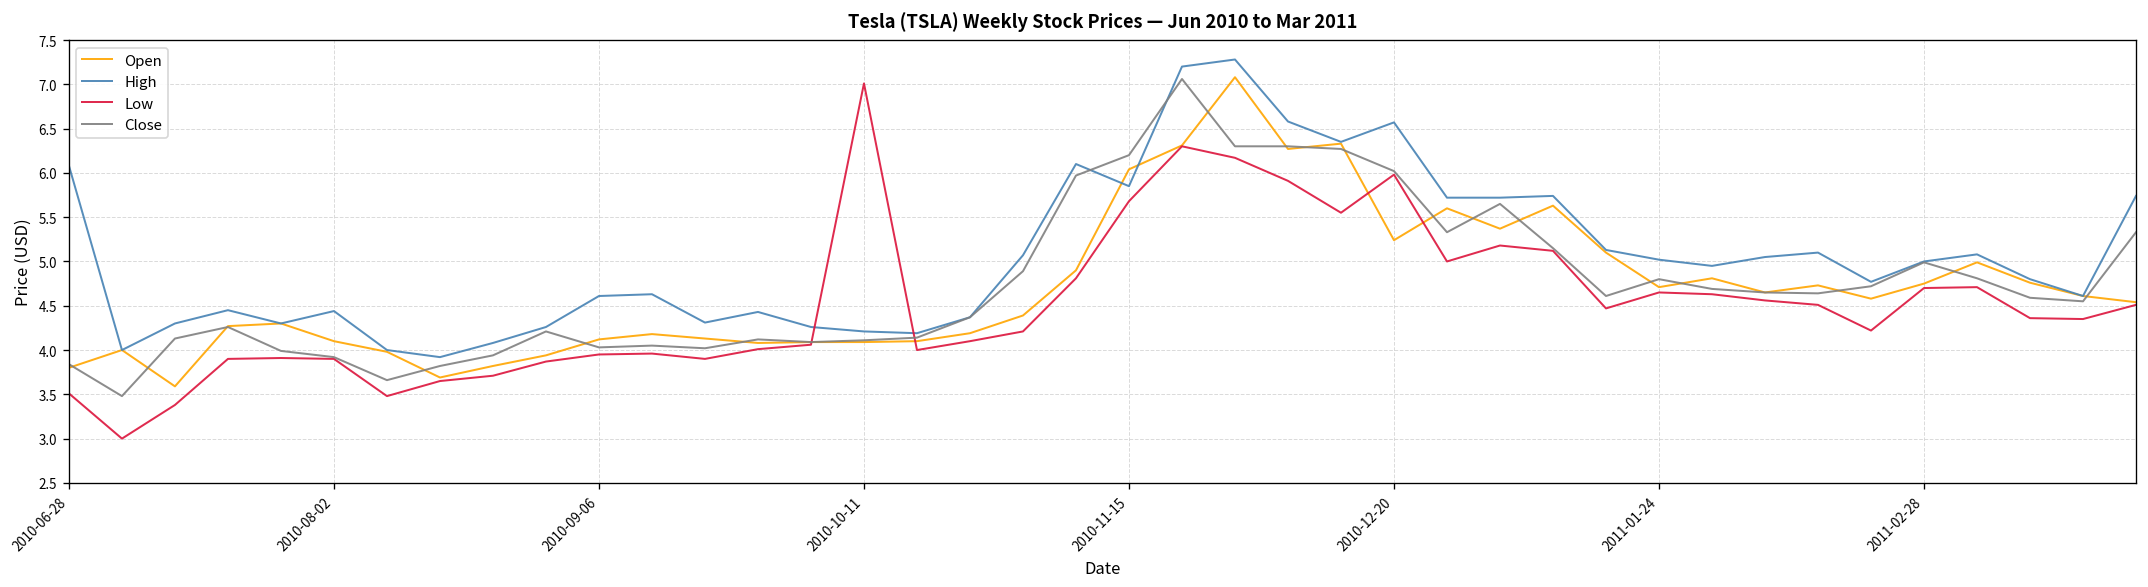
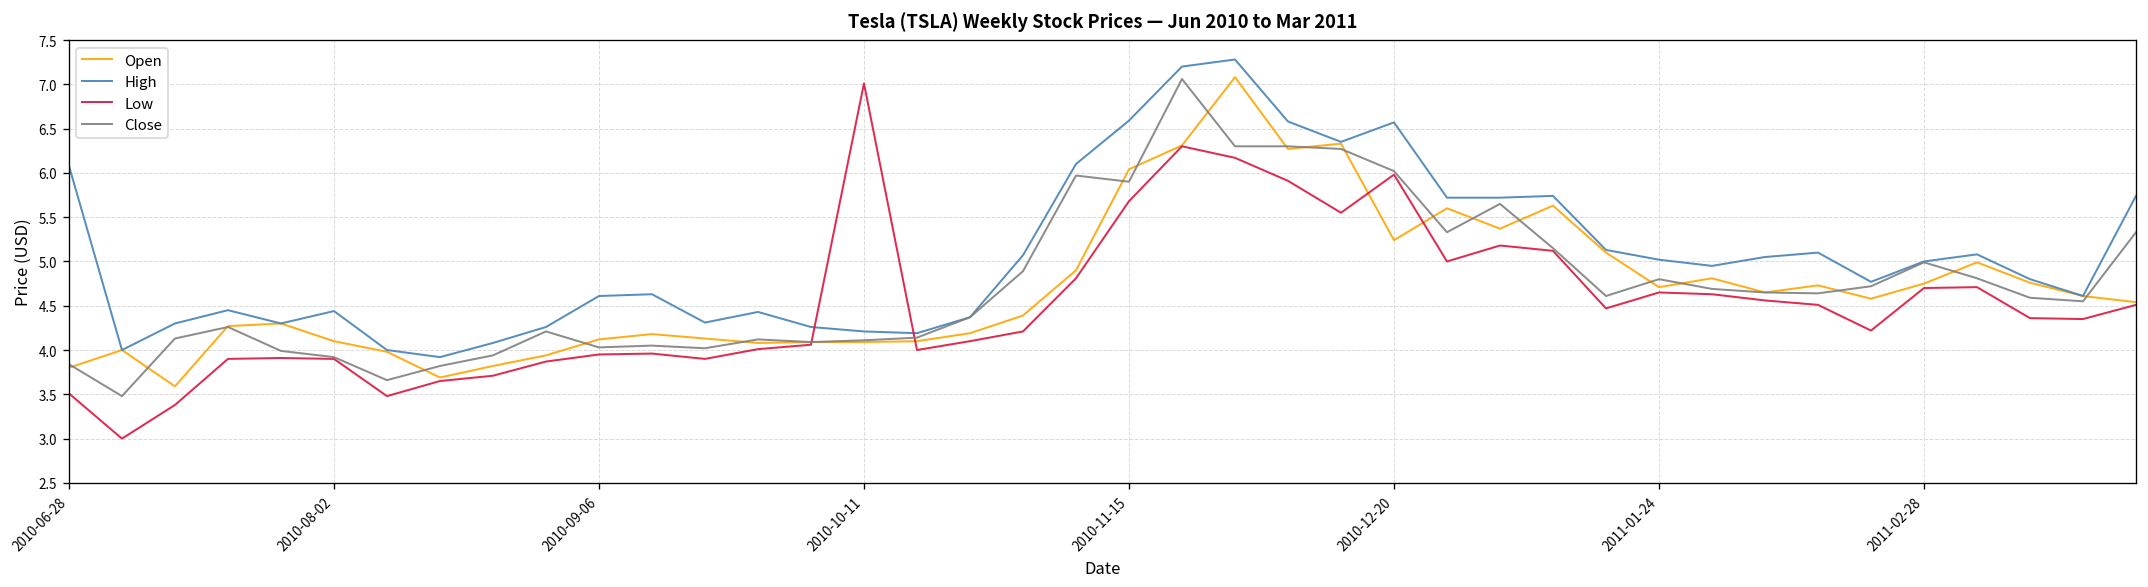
  {
    "Open": {
      "2010-06-28": 3.8,
      "2010-08-02": 4.1,
      "2010-09-06": 4.1,
      "2010-11-15": 6.0,
      "2010-12-20": 5.2,
      "2011-01-24": 4.7,
      "2011-02-28": 4.8
    },
    "High": {
      "2010-06-28": 6.1,
      "2010-08-02": 4.4,
      "2010-09-06": 4.6,
      "2010-10-11": 4.2,
-     "2010-11-15": 5.9,
+     "2010-11-15": 6.6,
      "2010-12-20": 6.6,
      "2011-01-24": 5.0
    },
    "Low": {
      "2010-06-28": 3.5,
      "2010-09-06": 4.0,
      "2010-10-11": 7.0,
      "2010-11-15": 5.7,
      "2010-12-20": 6.0,
      "2011-01-24": 4.7,
      "2011-02-28": 4.7
    },
    "Close": {
      "2010-06-28": 3.8,
      "2010-09-06": 4.0,
-     "2010-11-15": 6.2,
+     "2010-11-15": 5.9,
      "2010-12-20": 6.0,
      "2011-01-24": 4.8
    }
  }
